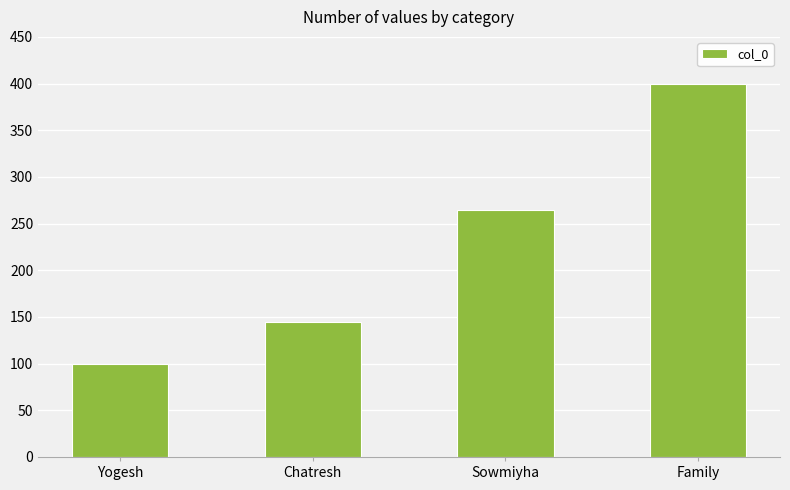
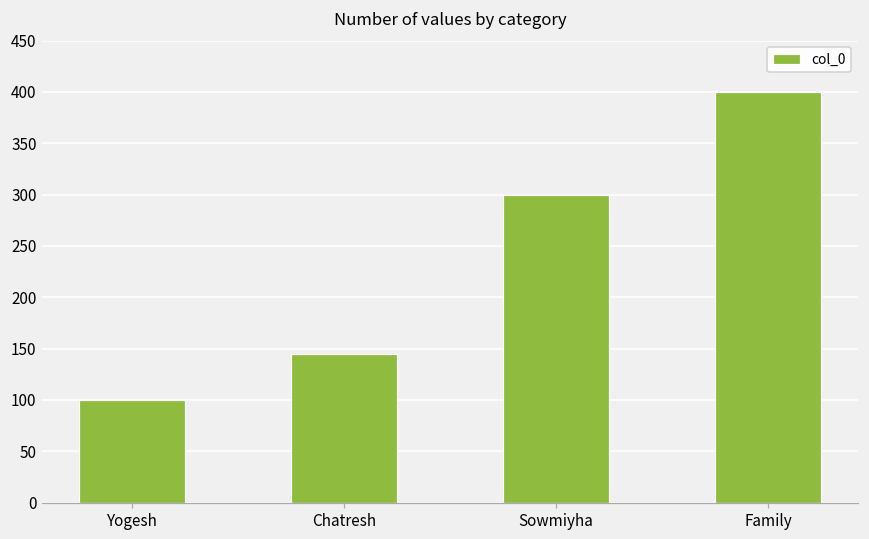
  {
    "Yogesh": 100,
    "Chatresh": 150,
-   "Sowmiyha": 270,
+   "Sowmiyha": 300,
    "Family": 400
  }
